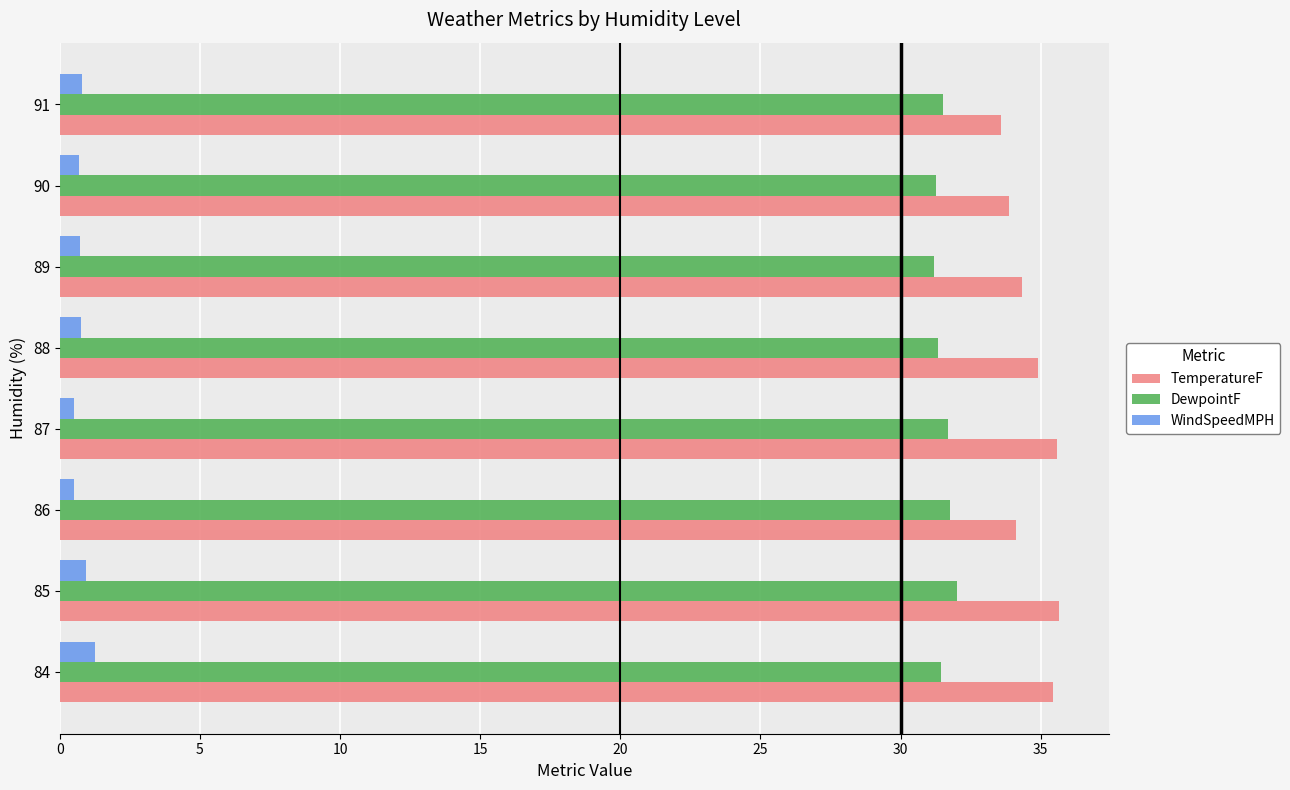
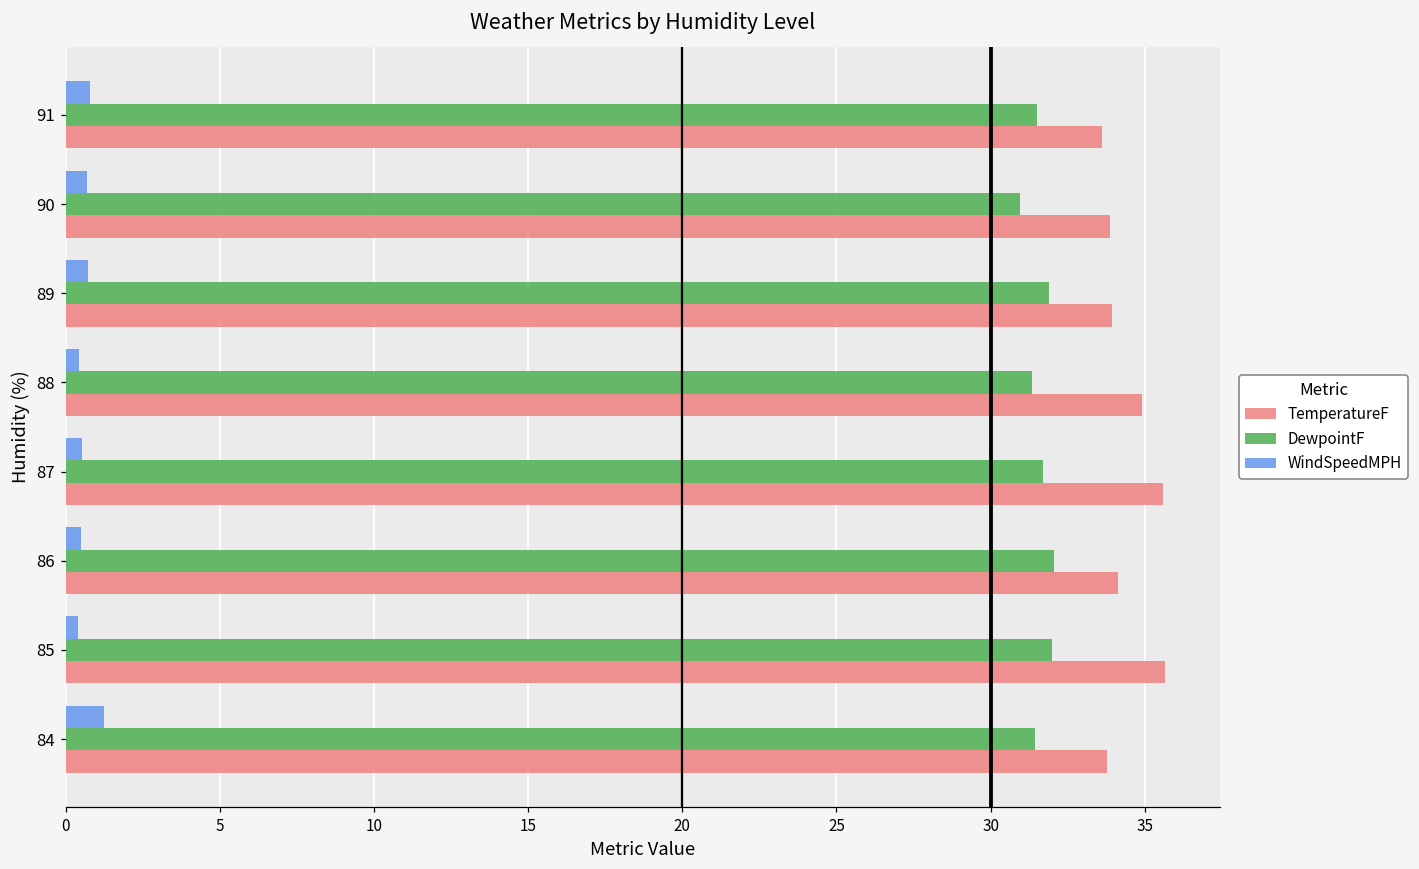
  {
    "TemperatureF": {
      "91": 33.6,
      "90": 33.9,
-     "89": 34.4,
+     "89": 34.0,
      "88": 34.9,
      "87": 35.6,
      "86": 34.1,
      "85": 35.7,
-     "84": 35.5
+     "84": 33.8
    },
    "DewpointF": {
      "91": 31.5,
-     "90": 31.3,
-     "89": 31.2,
+     "90": 30.9,
+     "89": 31.9,
      "88": 31.4,
      "87": 31.7,
-     "86": 31.8,
+     "86": 32.1,
      "85": 32.0,
      "84": 31.5
    },
    "WindSpeedMPH": {
      "91": 0.8,
      "90": 0.7,
      "89": 0.7,
-     "88": 0.8,
+     "88": 0.4,
      "87": 0.5,
      "86": 0.5,
-     "85": 1.0,
+     "85": 0.4,
      "84": 1.3
    }
  }
